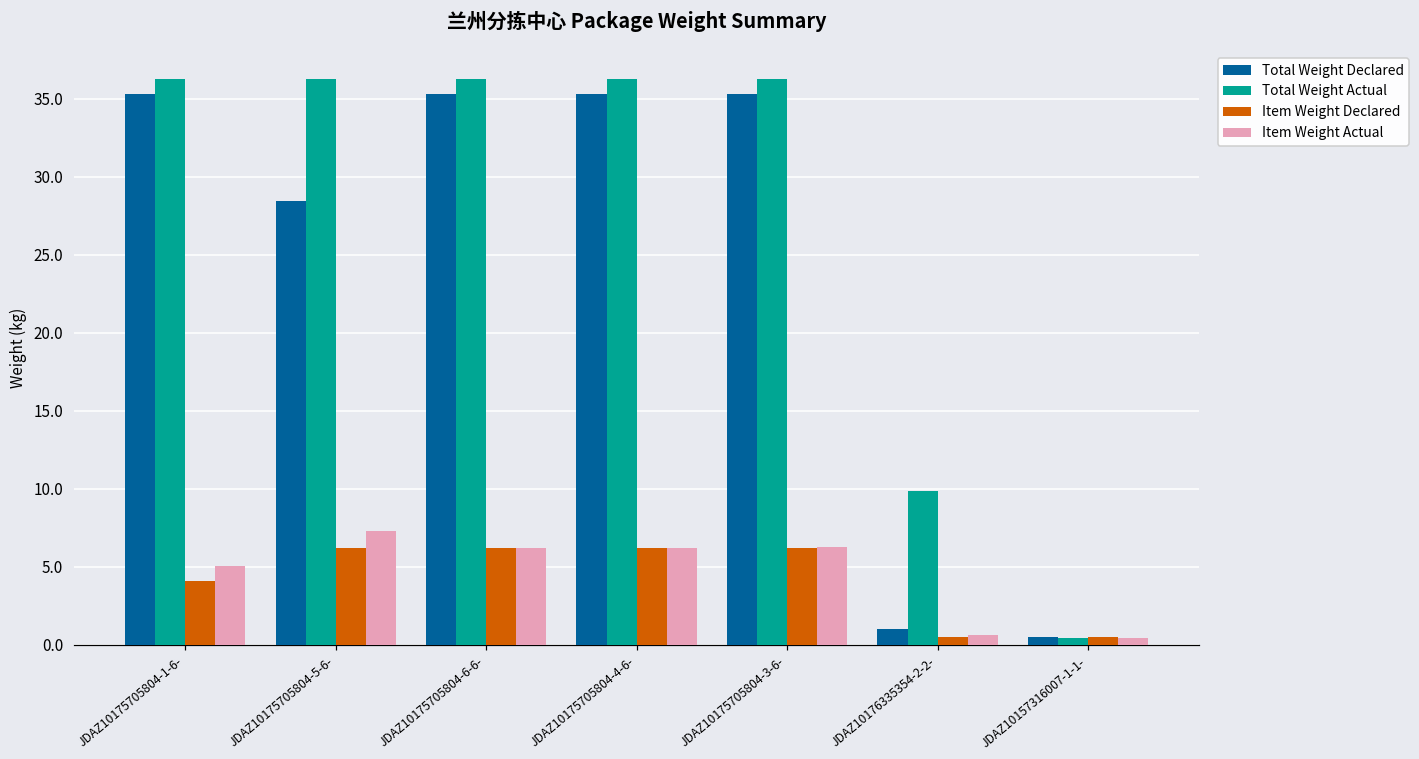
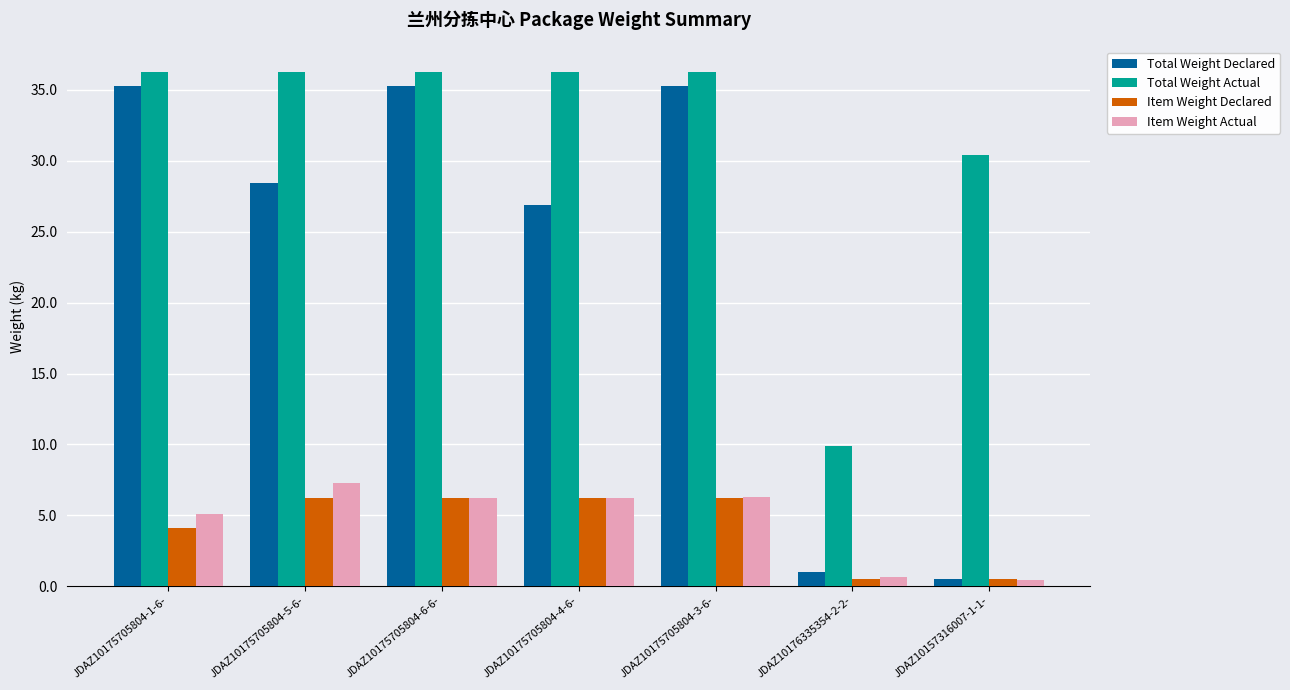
  {
    "Total Weight Declared": {
      "JDAZ10175705804-1-6-": 35.3,
      "JDAZ10175705804-5-6-": 28.5,
      "JDAZ10175705804-6-6-": 35.3,
-     "JDAZ10175705804-4-6-": 35.3,
+     "JDAZ10175705804-4-6-": 26.9,
      "JDAZ10175705804-3-6-": 35.3,
      "JDAZ10176335354-2-2-": 1.0,
      "JDAZ10157316007-1-1-": 0.5
    },
    "Total Weight Actual": {
      "JDAZ10175705804-1-6-": 36.2,
      "JDAZ10175705804-5-6-": 36.2,
      "JDAZ10175705804-6-6-": 36.2,
      "JDAZ10175705804-4-6-": 36.2,
      "JDAZ10175705804-3-6-": 36.2,
      "JDAZ10176335354-2-2-": 9.9,
-     "JDAZ10157316007-1-1-": 0.5
+     "JDAZ10157316007-1-1-": 30.4
    },
    "Item Weight Declared": {
      "JDAZ10175705804-1-6-": 4.1,
      "JDAZ10175705804-5-6-": 6.2,
      "JDAZ10175705804-6-6-": 6.2,
      "JDAZ10175705804-4-6-": 6.2,
      "JDAZ10175705804-3-6-": 6.2,
      "JDAZ10176335354-2-2-": 0.5,
      "JDAZ10157316007-1-1-": 0.5
    },
    "Item Weight Actual": {
      "JDAZ10175705804-1-6-": 5.1,
      "JDAZ10175705804-5-6-": 7.3,
      "JDAZ10175705804-6-6-": 6.2,
      "JDAZ10175705804-4-6-": 6.2,
      "JDAZ10175705804-3-6-": 6.3,
      "JDAZ10176335354-2-2-": 0.7,
      "JDAZ10157316007-1-1-": 0.5
    }
  }
